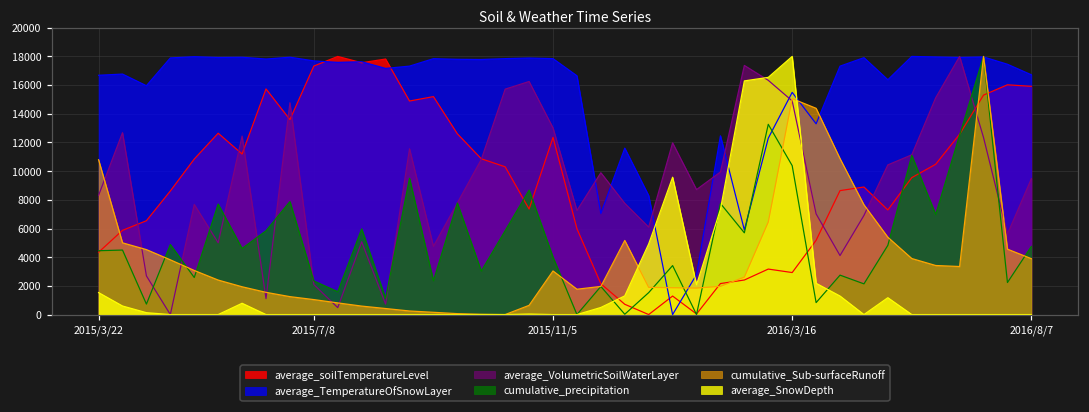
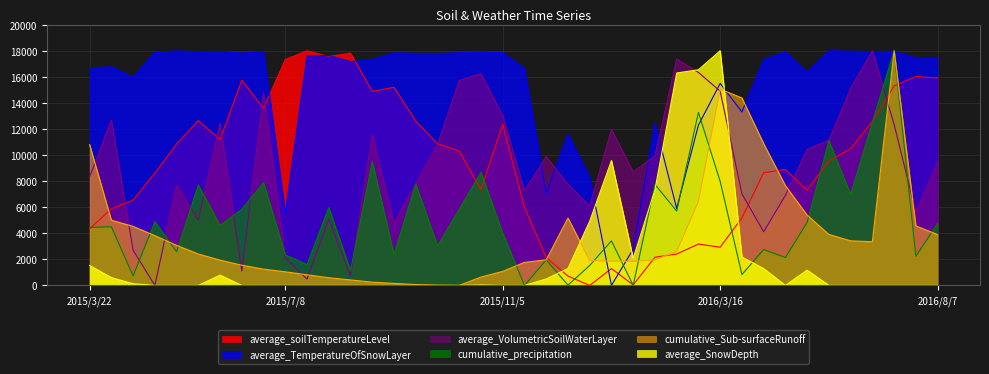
  {
    "average_soilTemperatureLevel": {
      "2015/7/8": 17300,
      "2015/11/5": 12400,
      "2016/3/16": 2900,
      "2016/8/7": 15900
    },
    "average_TemperatureOfSnowLayer": {
      "2015/3/22": 16700,
-     "2015/7/8": 17700,
+     "2015/7/8": 5500,
      "2015/11/5": 17800,
      "2016/3/16": 15500,
-     "2016/8/7": 16700
+     "2016/8/7": 17400
    },
    "average_VolumetricSoilWaterLayer": {
      "2015/3/22": 8300,
      "2015/7/8": 2100,
      "2015/11/5": 13000,
      "2016/8/7": 9500
    },
    "cumulative_precipitation": {
      "2015/7/8": 2300,
      "2015/11/5": 4000,
-     "2016/3/16": 10400,
+     "2016/3/16": 8000,
      "2016/8/7": 4800
    },
    "cumulative_Sub-surfaceRunoff": {
      "2015/3/22": 10800,
      "2015/7/8": 1000,
-     "2015/11/5": 3000,
+     "2015/11/5": 1100,
      "2016/8/7": 3900
    },
    "average_SnowDepth": {
      "2015/3/22": 1500,
      "2015/7/8": 0,
      "2015/11/5": 0,
      "2016/3/16": 18000,
      "2016/8/7": 0
    }
  }
